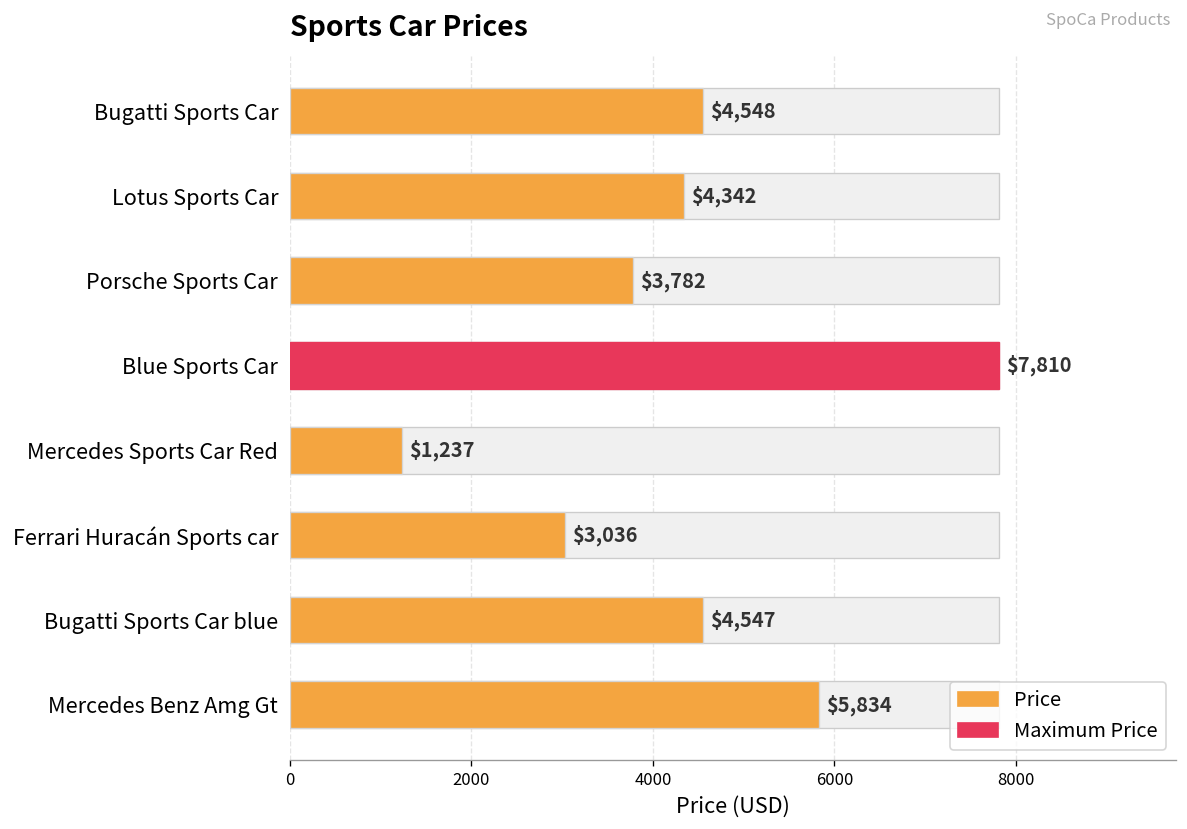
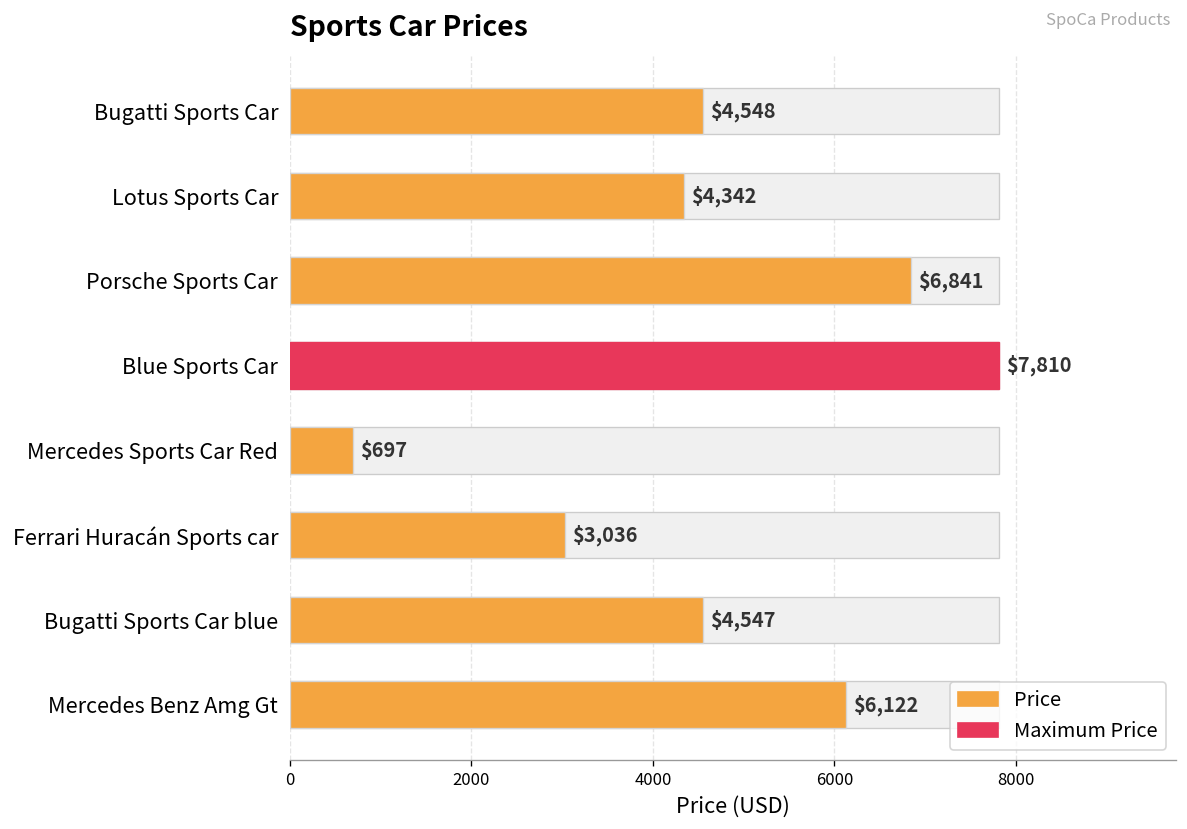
  {
    "Price": {
-     "Porsche Sports Car": "$3,782",
+     "Porsche Sports Car": "$6,841",
      "Blue Sports Car": "$7,810",
-     "Mercedes Sports Car Red": "$1,237",
-     "Mercedes Benz Amg Gt": "$5,834"
+     "Mercedes Sports Car Red": "$697",
+     "Mercedes Benz Amg Gt": "$6,122"
    }
  }
